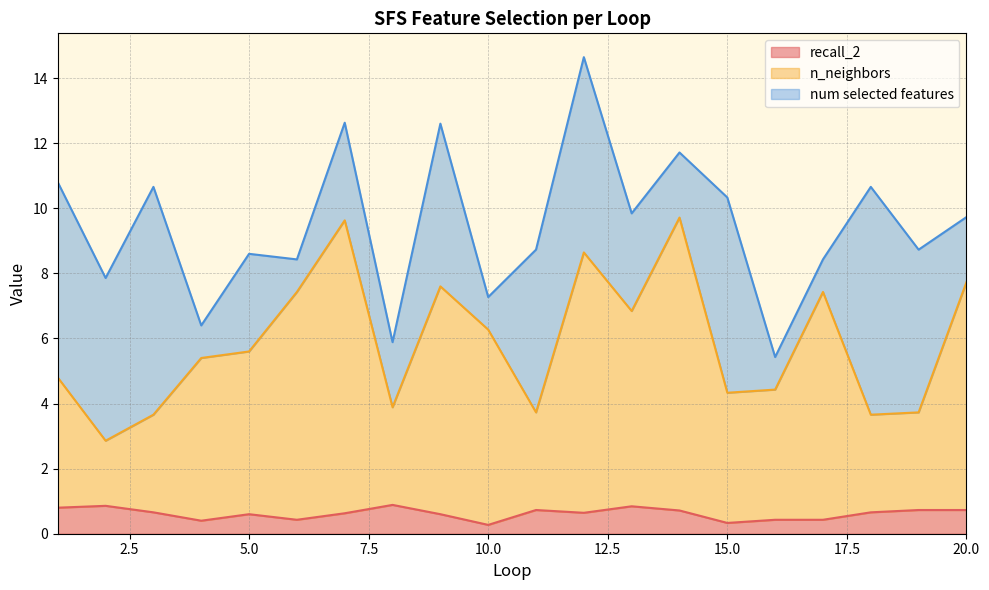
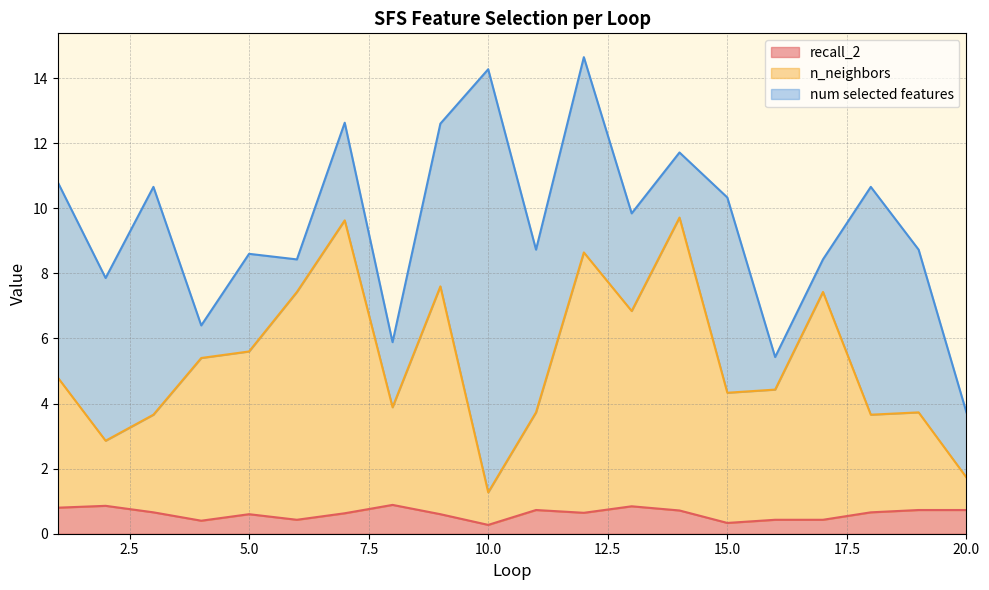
  {
    "recall_2": {
      "5.0": 0.6,
      "10.0": 0.3,
      "15.0": 0.3,
      "20.0": 0.7
    },
    "n_neighbors": {
      "5.0": 5,
-     "10.0": 6,
+     "10.0": 1,
      "15.0": 4,
-     "20.0": 7
+     "20.0": 1
    },
    "num selected features": {
      "5.0": 3,
-     "10.0": 1,
+     "10.0": 13,
      "15.0": 6,
      "20.0": 2
    }
  }
